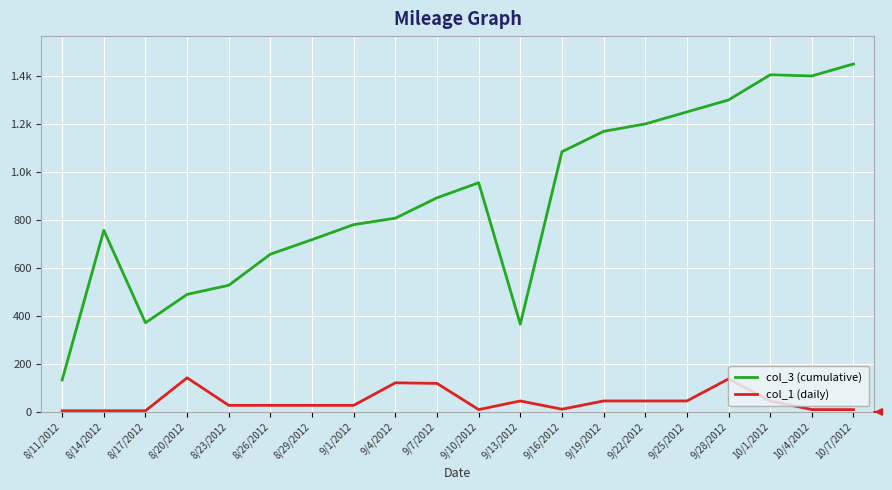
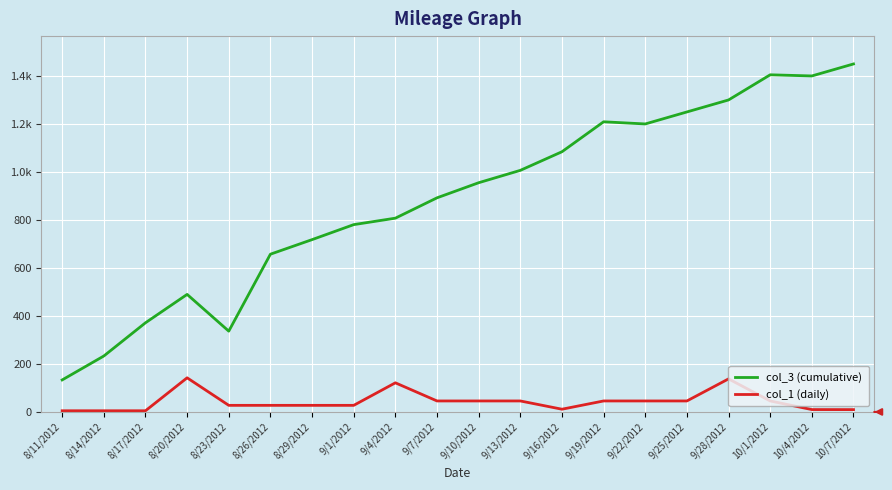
  {
    "col_3 (cumulative)": {
      "8/11/2012": 130,
-     "8/14/2012": 760,
+     "8/14/2012": 230,
      "8/17/2012": 370,
      "8/20/2012": 490,
-     "8/23/2012": 530,
+     "8/23/2012": 340,
      "8/26/2012": 660,
      "8/29/2012": 720,
      "9/1/2012": 780,
      "9/4/2012": 810,
      "9/7/2012": 890,
      "9/10/2012": 960,
-     "9/13/2012": 370,
+     "9/13/2012": 1010,
      "9/16/2012": 1080,
-     "9/19/2012": 1170,
+     "9/19/2012": 1210,
      "9/22/2012": 1200,
      "9/25/2012": 1250,
      "9/28/2012": 1300,
      "10/1/2012": 1400,
      "10/4/2012": 1400,
      "10/7/2012": 1450
    },
    "col_1 (daily)": {
      "8/11/2012": 0,
      "8/14/2012": 0,
      "8/17/2012": 0,
      "8/20/2012": 140,
      "8/23/2012": 30,
      "8/26/2012": 30,
      "8/29/2012": 30,
      "9/1/2012": 30,
      "9/4/2012": 120,
-     "9/7/2012": 120,
-     "9/10/2012": 10,
+     "9/7/2012": 50,
+     "9/10/2012": 50,
      "9/13/2012": 50,
      "9/16/2012": 10,
      "9/19/2012": 50,
      "9/22/2012": 50,
      "9/25/2012": 50,
      "10/4/2012": 10,
      "10/7/2012": 10
    }
  }
